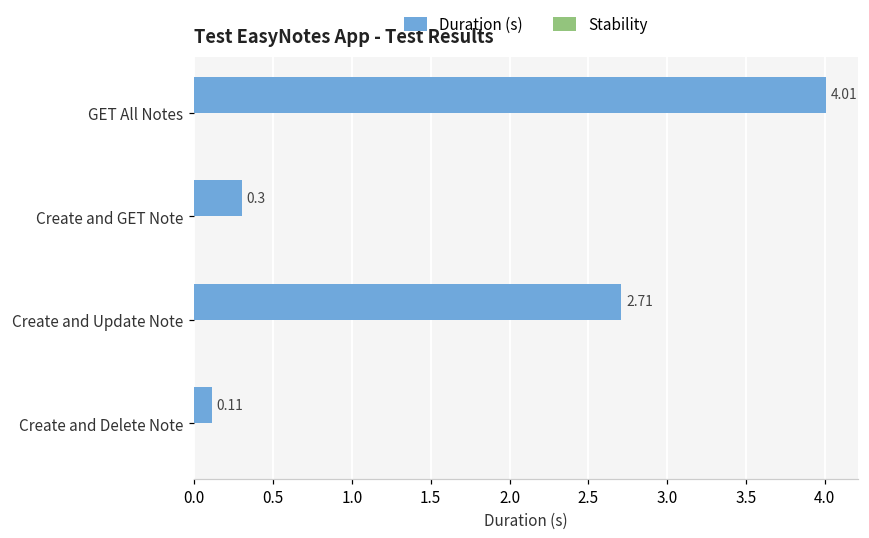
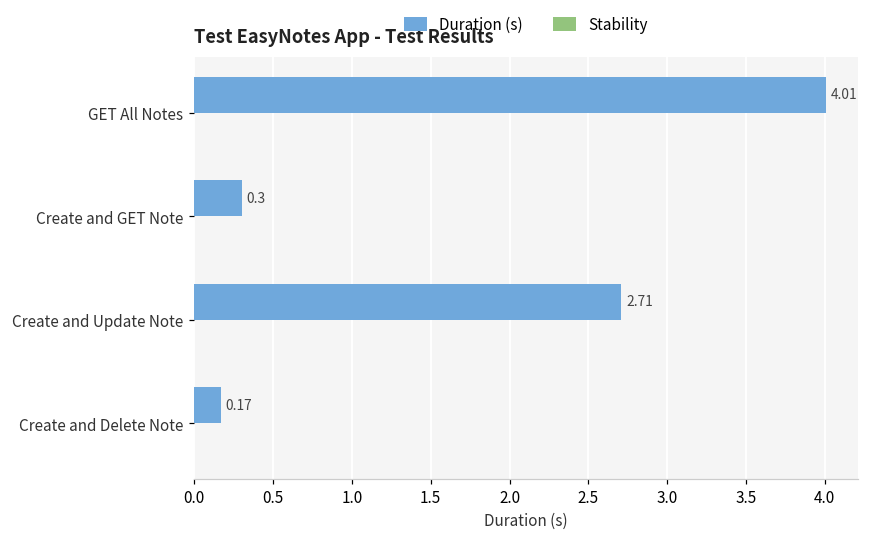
  {
    "Duration (s)": {
      "GET All Notes": 4.01,
      "Create and GET Note": 0.3,
      "Create and Update Note": 2.71,
-     "Create and Delete Note": 0.11
+     "Create and Delete Note": 0.17
    },
    "Stability": {
      "GET All Notes": 0.00,
      "Create and GET Note": 0.00,
      "Create and Update Note": 0.00,
      "Create and Delete Note": 0.00
    }
  }
